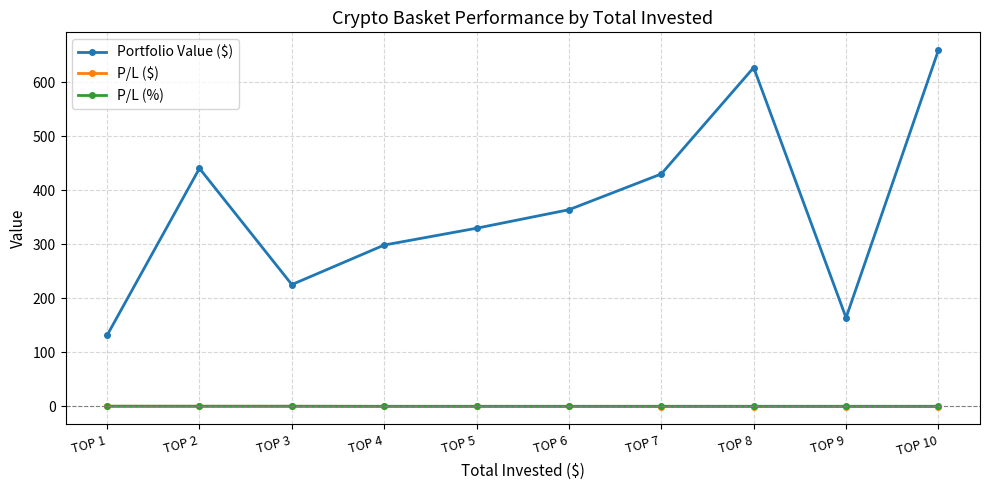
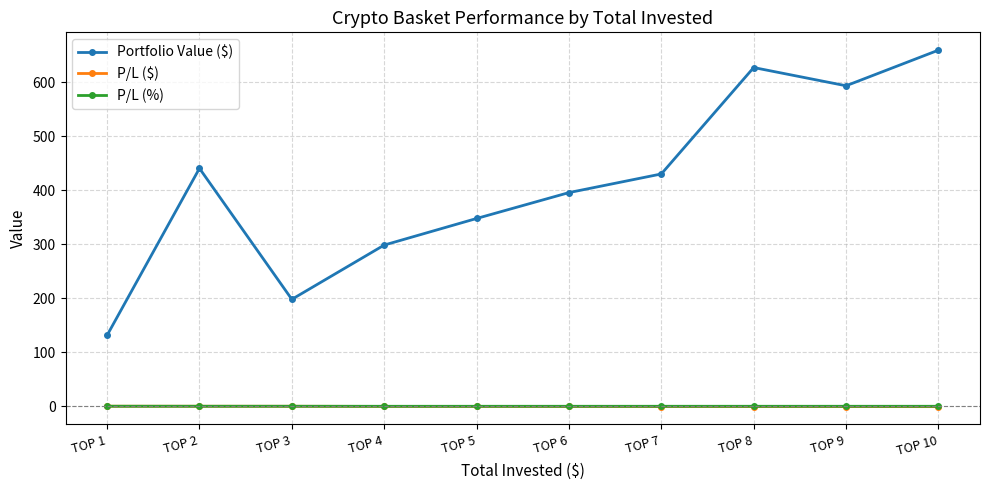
  {
    "Portfolio Value ($)": {
      "TOP 1": 130,
      "TOP 2": 440,
-     "TOP 3": 230,
+     "TOP 3": 200,
      "TOP 4": 300,
-     "TOP 5": 330,
-     "TOP 6": 360,
+     "TOP 5": 350,
+     "TOP 6": 400,
      "TOP 7": 430,
      "TOP 8": 630,
-     "TOP 9": 160,
+     "TOP 9": 590,
      "TOP 10": 660
    }
  }
